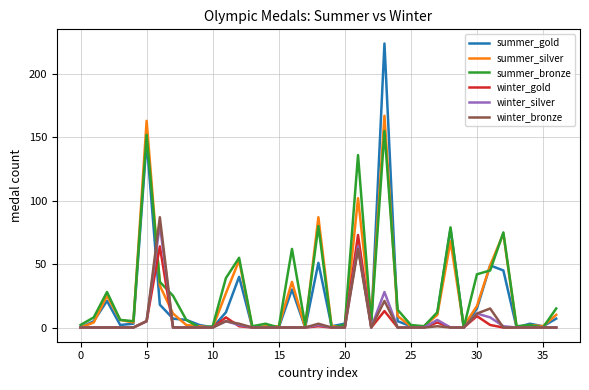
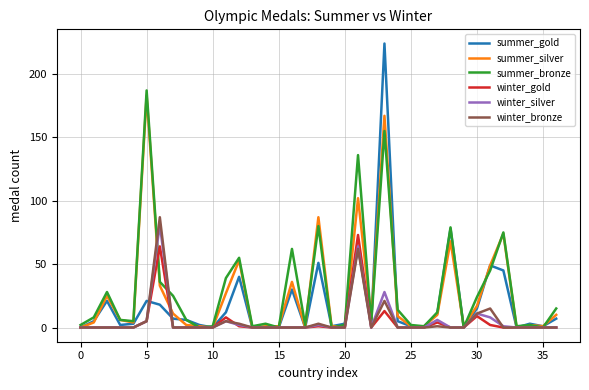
  {
    "summer_gold": {
-     "5": 147
+     "5": 21
    },
    "summer_silver": {
-     "5": 163
+     "5": 183
    },
    "summer_bronze": {
-     "5": 152,
-     "30": 42
+     "5": 187,
+     "30": 24
    }
  }
